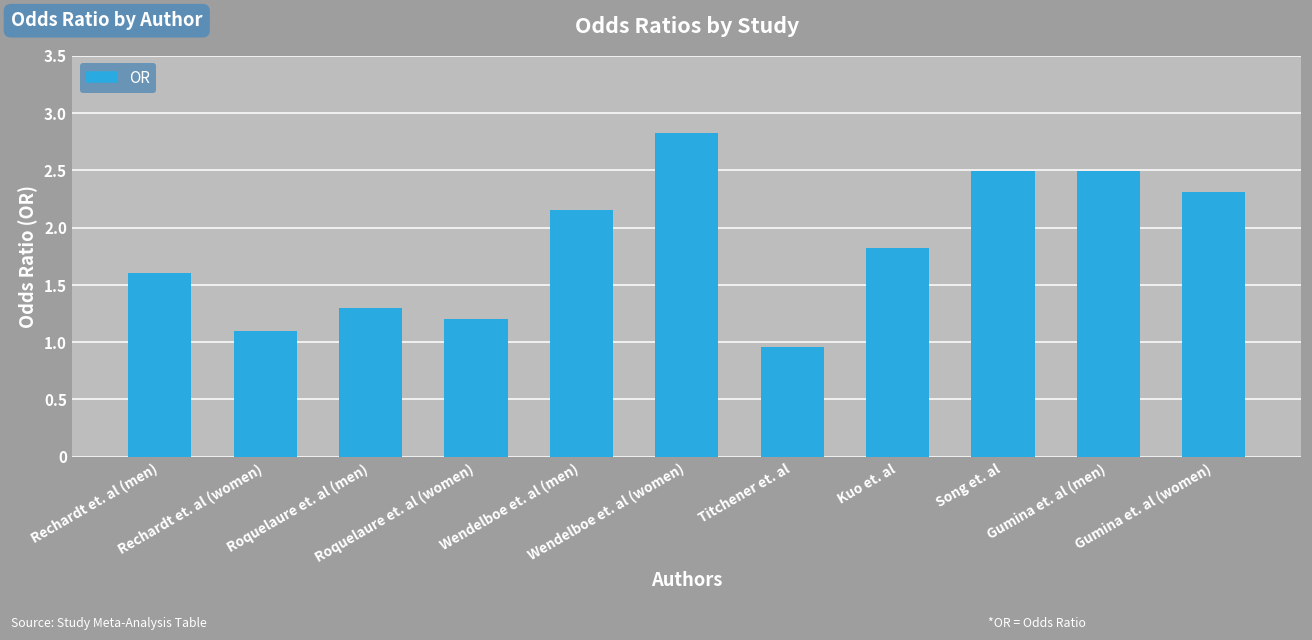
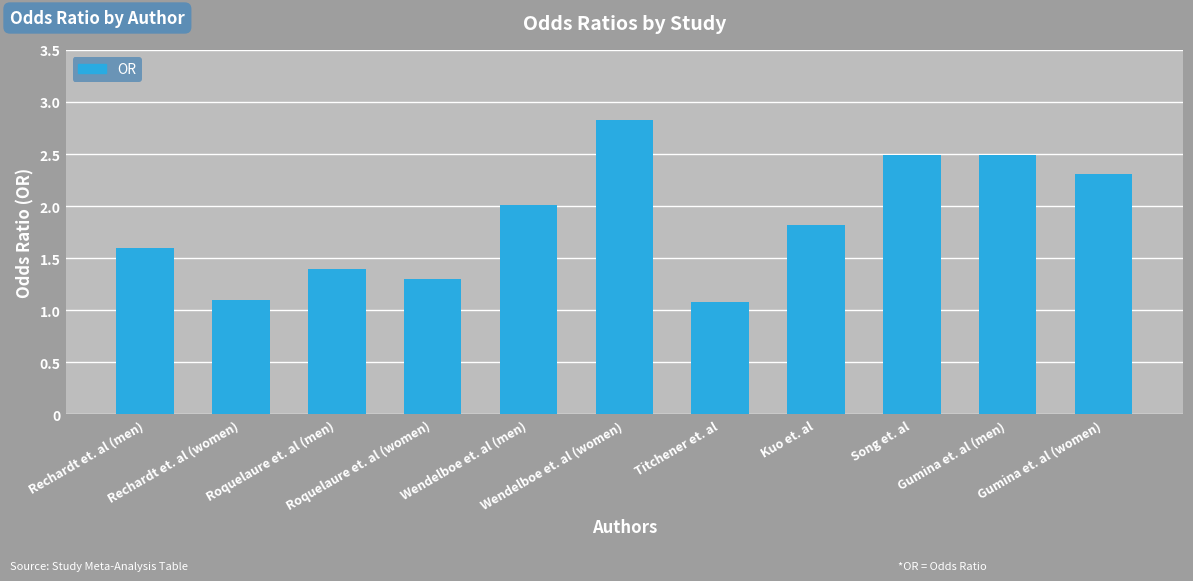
  {
    "Rechardt et. al (men)": 1.60,
    "Rechardt et. al (women)": 1.10,
-   "Roquelaure et. al (men)": 1.3,
-   "Roquelaure et. al (women)": 1.2,
-   "Wendelboe et. al (men)": 2.15,
+   "Roquelaure et. al (men)": 1.4,
+   "Roquelaure et. al (women)": 1.3,
+   "Wendelboe et. al (men)": 2.01,
    "Wendelboe et. al (women)": 2.82,
-   "Titchener et. al": 0.96,
+   "Titchener et. al": 1.08,
    "Kuo et. al": 1.82,
    "Song et. al": 2.49,
    "Gumina et. al (men)": 2.49,
    "Gumina et. al (women)": 2.31
  }
